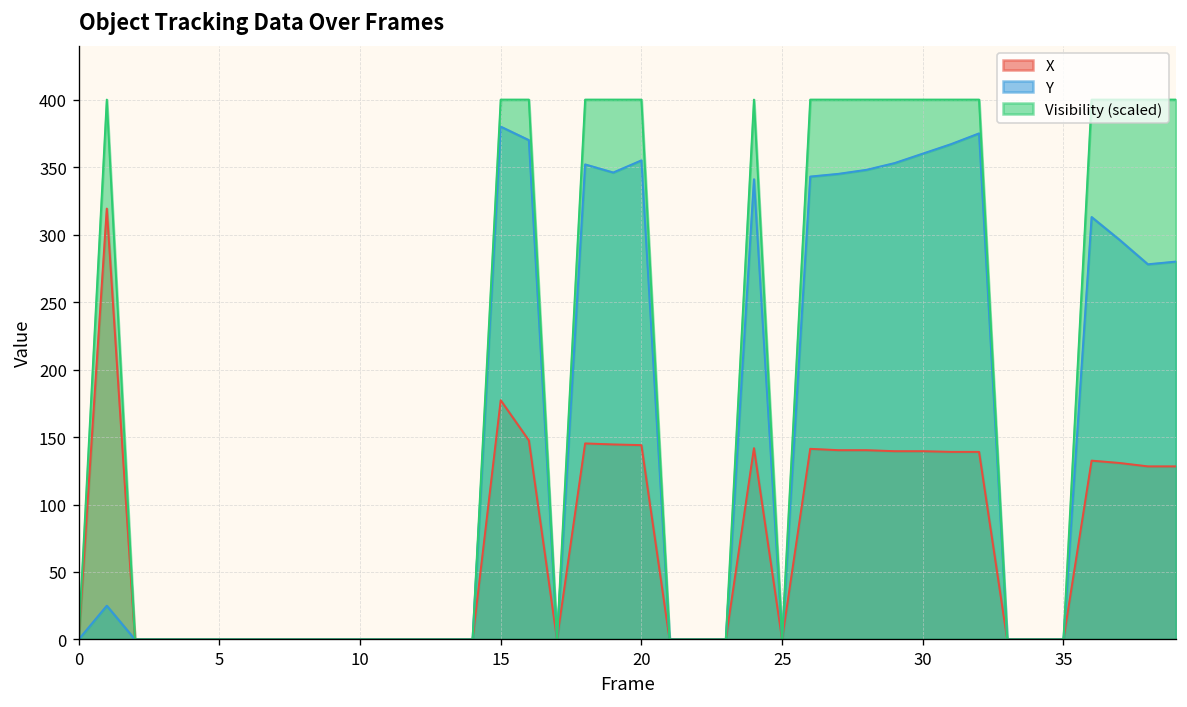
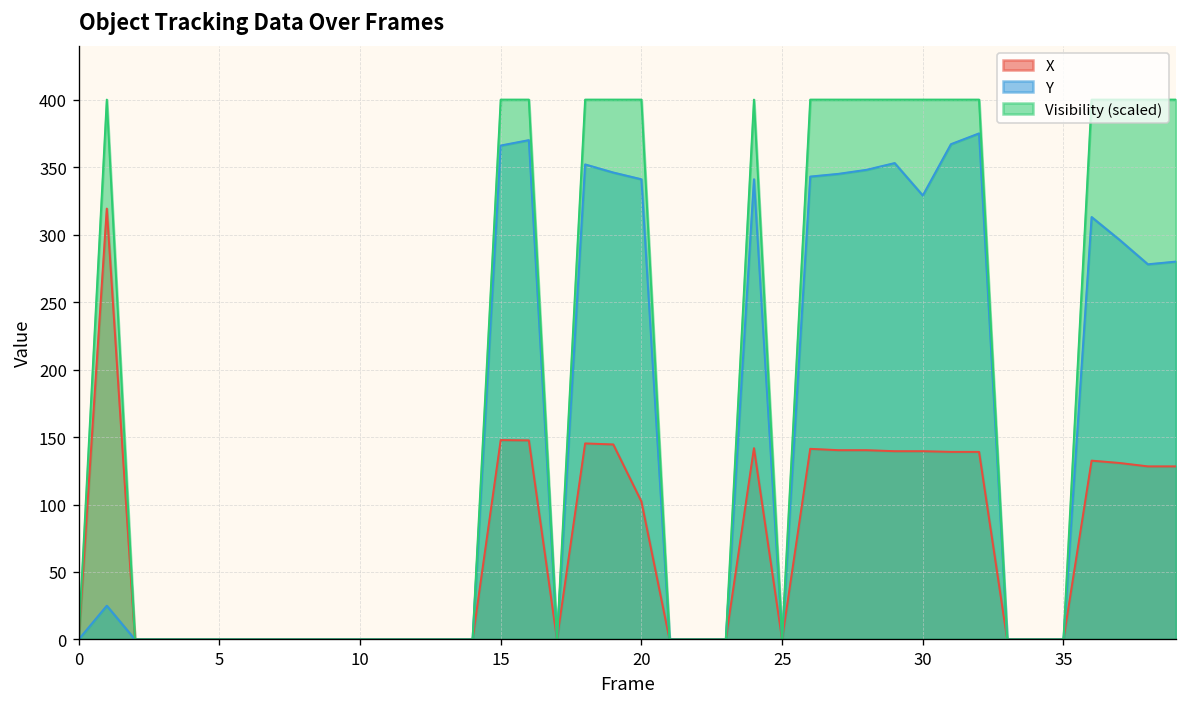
  {
    "X": {
-     "15": 177,
-     "20": 144,
+     "15": 148,
+     "20": 102,
      "30": 140
    },
    "Y": {
-     "15": 380,
-     "20": 355,
-     "30": 360
+     "15": 366,
+     "20": 341,
+     "30": 329
    },
    "Visibility (scaled)": {
      "15": 400,
      "20": 400,
      "30": 400
    }
  }
